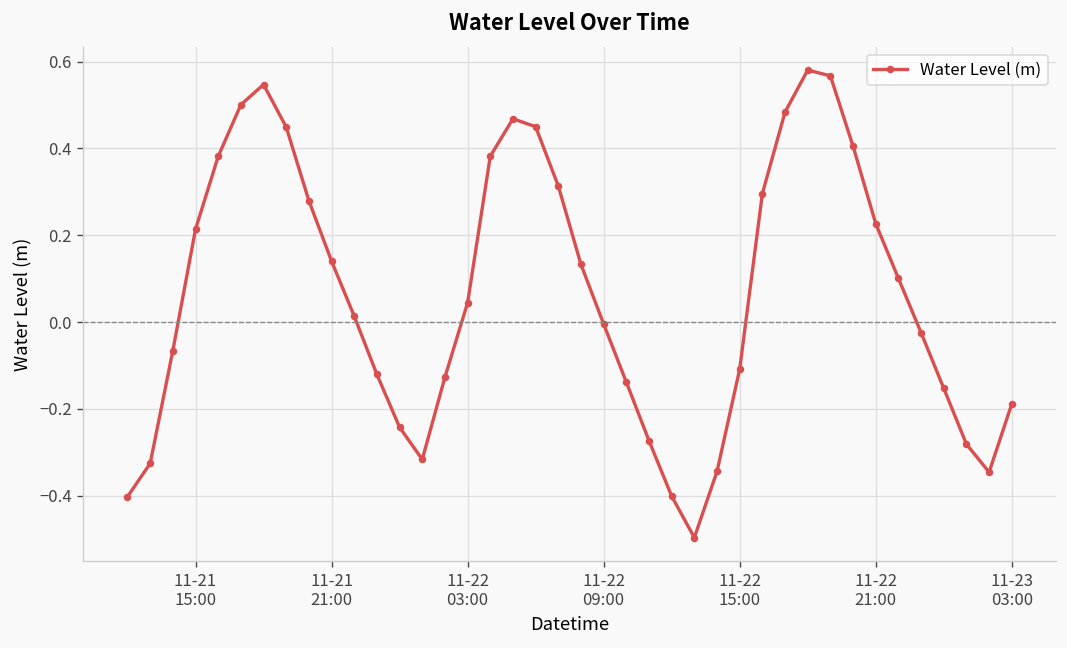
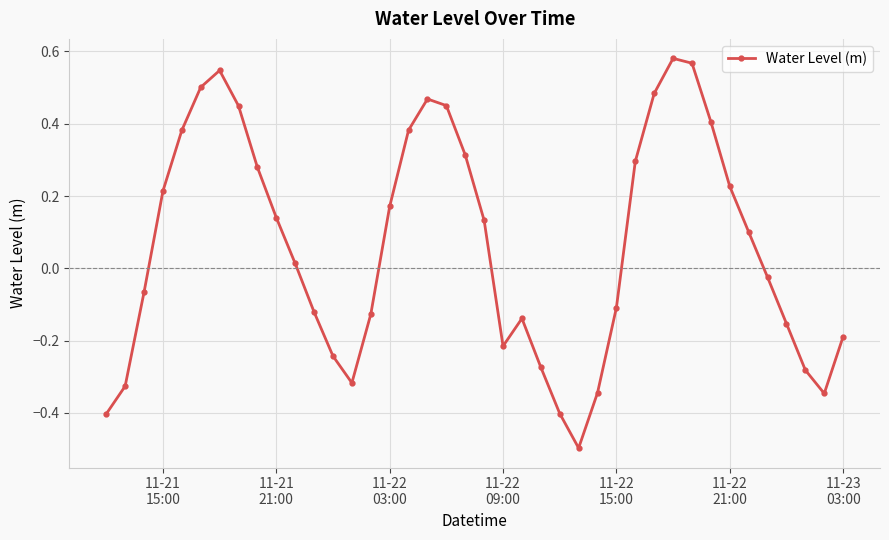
  {
    "11-21 15:00": 0.21,
    "11-21 21:00": 0.14,
-   "11-22 03:00": 0.04,
-   "11-22 09:00": 0.00,
+   "11-22 03:00": 0.17,
+   "11-22 09:00": -0.22,
    "11-22 15:00": -0.11,
    "11-22 21:00": 0.23,
    "11-23 03:00": -0.19
  }
